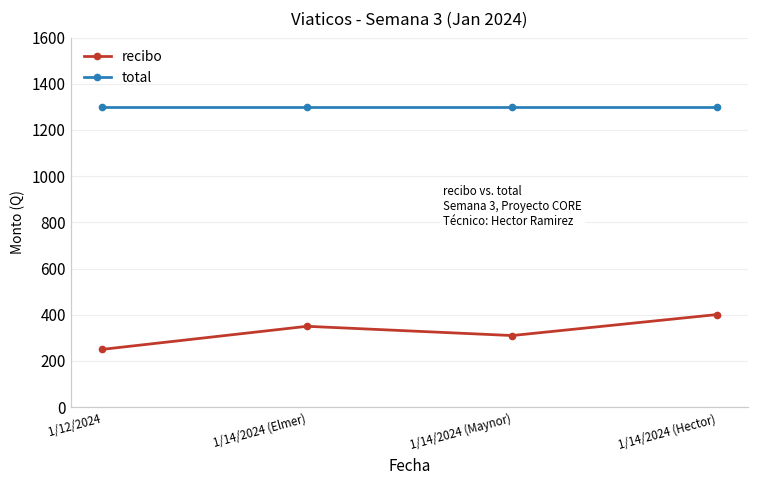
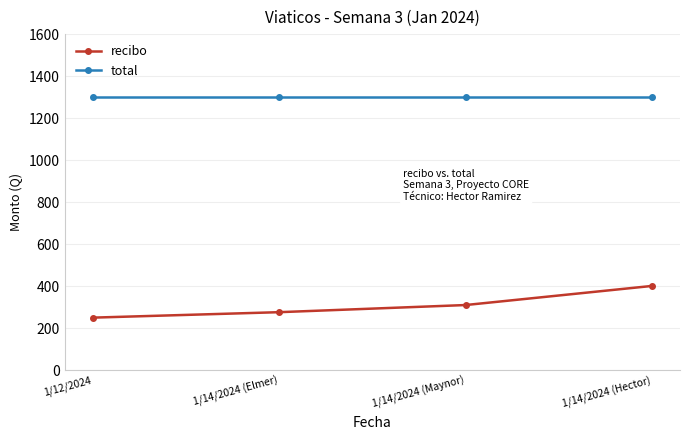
  {
    "recibo": {
      "1/12/2024": 250,
-     "1/14/2024 (Elmer)": 350,
+     "1/14/2024 (Elmer)": 280,
      "1/14/2024 (Maynor)": 310,
      "1/14/2024 (Hector)": 400
    },
    "total": {
      "1/12/2024": 1300,
      "1/14/2024 (Elmer)": 1300,
      "1/14/2024 (Maynor)": 1300,
      "1/14/2024 (Hector)": 1300
    }
  }
